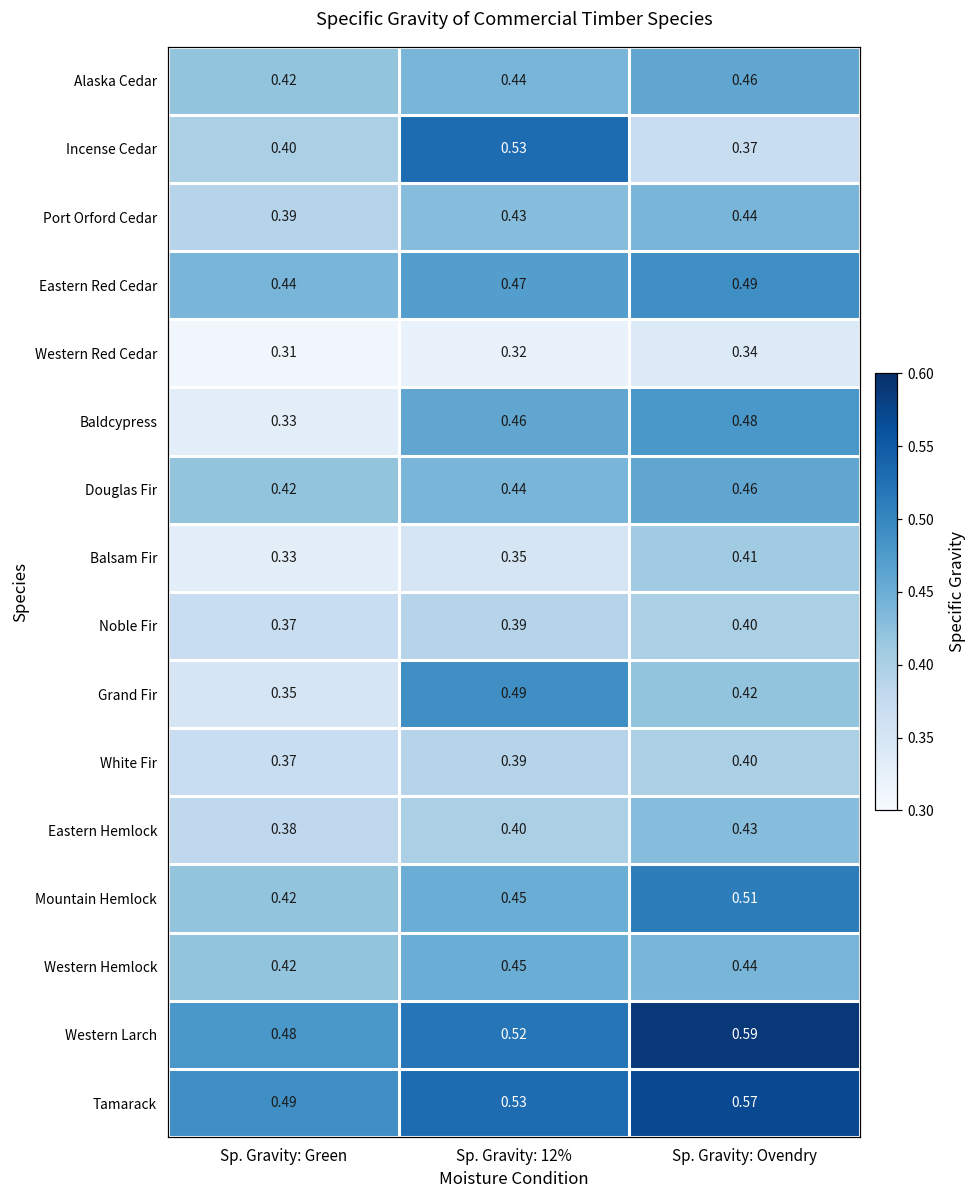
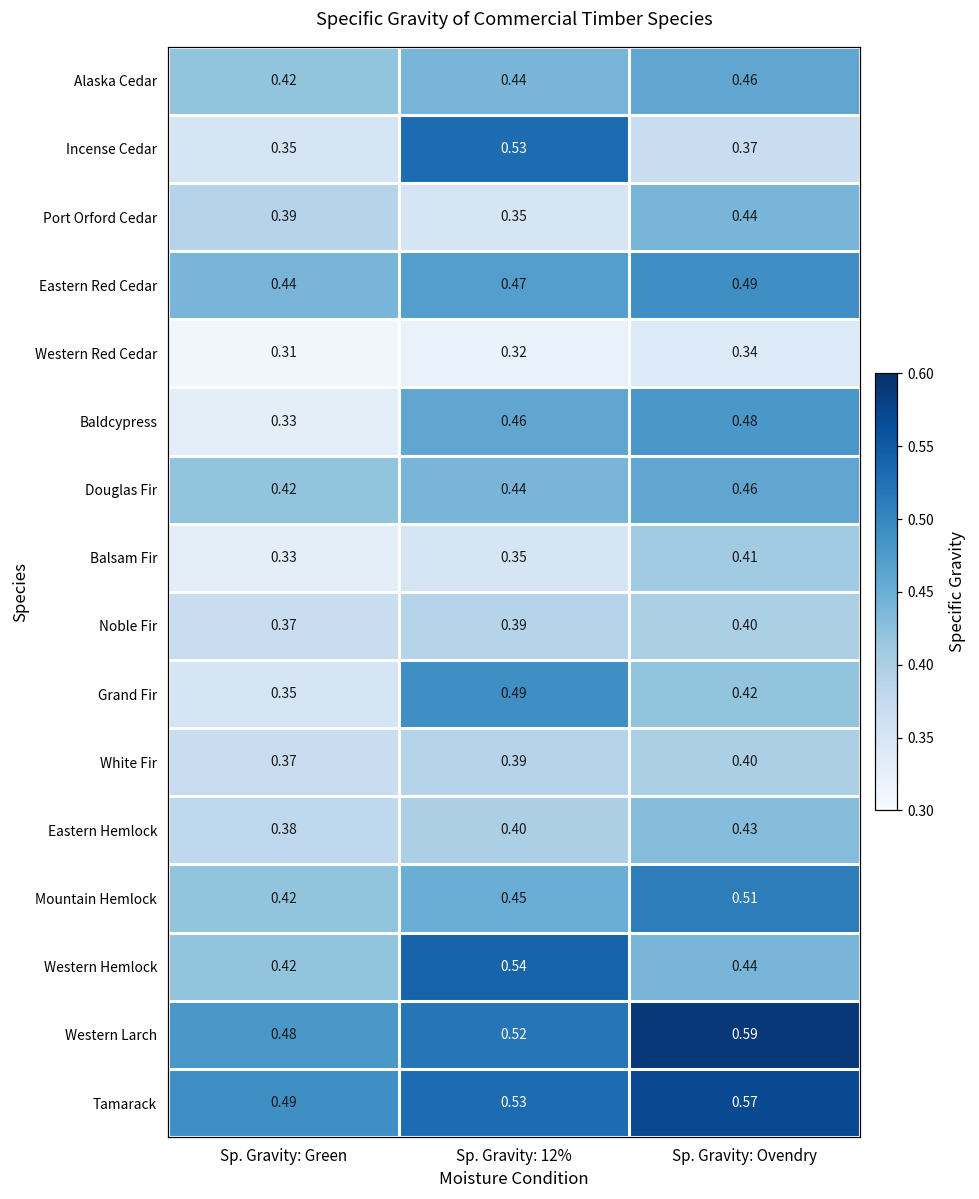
  {
    "Alaska Cedar": {
      "Sp. Gravity: Green": 0.42,
      "Sp. Gravity: 12%": 0.44,
      "Sp. Gravity: Ovendry": 0.46
    },
    "Incense Cedar": {
-     "Sp. Gravity: Green": 0.40,
+     "Sp. Gravity: Green": 0.35,
      "Sp. Gravity: 12%": 0.53,
      "Sp. Gravity: Ovendry": 0.37
    },
    "Port Orford Cedar": {
      "Sp. Gravity: Green": 0.39,
-     "Sp. Gravity: 12%": 0.43,
+     "Sp. Gravity: 12%": 0.35,
      "Sp. Gravity: Ovendry": 0.44
    },
    "Eastern Red Cedar": {
      "Sp. Gravity: Green": 0.44,
      "Sp. Gravity: 12%": 0.47,
      "Sp. Gravity: Ovendry": 0.49
    },
    "Western Red Cedar": {
      "Sp. Gravity: Green": 0.31,
      "Sp. Gravity: 12%": 0.32,
      "Sp. Gravity: Ovendry": 0.34
    },
    "Baldcypress": {
      "Sp. Gravity: Green": 0.33,
      "Sp. Gravity: 12%": 0.46,
      "Sp. Gravity: Ovendry": 0.48
    },
    "Douglas Fir": {
      "Sp. Gravity: Green": 0.42,
      "Sp. Gravity: 12%": 0.44,
      "Sp. Gravity: Ovendry": 0.46
    },
    "Balsam Fir": {
      "Sp. Gravity: Green": 0.33,
      "Sp. Gravity: 12%": 0.35,
      "Sp. Gravity: Ovendry": 0.41
    },
    "Noble Fir": {
      "Sp. Gravity: Green": 0.37,
      "Sp. Gravity: 12%": 0.39,
      "Sp. Gravity: Ovendry": 0.40
    },
    "Grand Fir": {
      "Sp. Gravity: Green": 0.35,
      "Sp. Gravity: 12%": 0.49,
      "Sp. Gravity: Ovendry": 0.42
    },
    "White Fir": {
      "Sp. Gravity: Green": 0.37,
      "Sp. Gravity: 12%": 0.39,
      "Sp. Gravity: Ovendry": 0.40
    },
    "Eastern Hemlock": {
      "Sp. Gravity: Green": 0.38,
      "Sp. Gravity: 12%": 0.40,
      "Sp. Gravity: Ovendry": 0.43
    },
    "Mountain Hemlock": {
      "Sp. Gravity: Green": 0.42,
      "Sp. Gravity: 12%": 0.45,
      "Sp. Gravity: Ovendry": 0.51
    },
    "Western Hemlock": {
      "Sp. Gravity: Green": 0.42,
-     "Sp. Gravity: 12%": 0.45,
+     "Sp. Gravity: 12%": 0.54,
      "Sp. Gravity: Ovendry": 0.44
    },
    "Western Larch": {
      "Sp. Gravity: Green": 0.48,
      "Sp. Gravity: 12%": 0.52,
      "Sp. Gravity: Ovendry": 0.59
    },
    "Tamarack": {
      "Sp. Gravity: Green": 0.49,
      "Sp. Gravity: 12%": 0.53,
      "Sp. Gravity: Ovendry": 0.57
    }
  }
